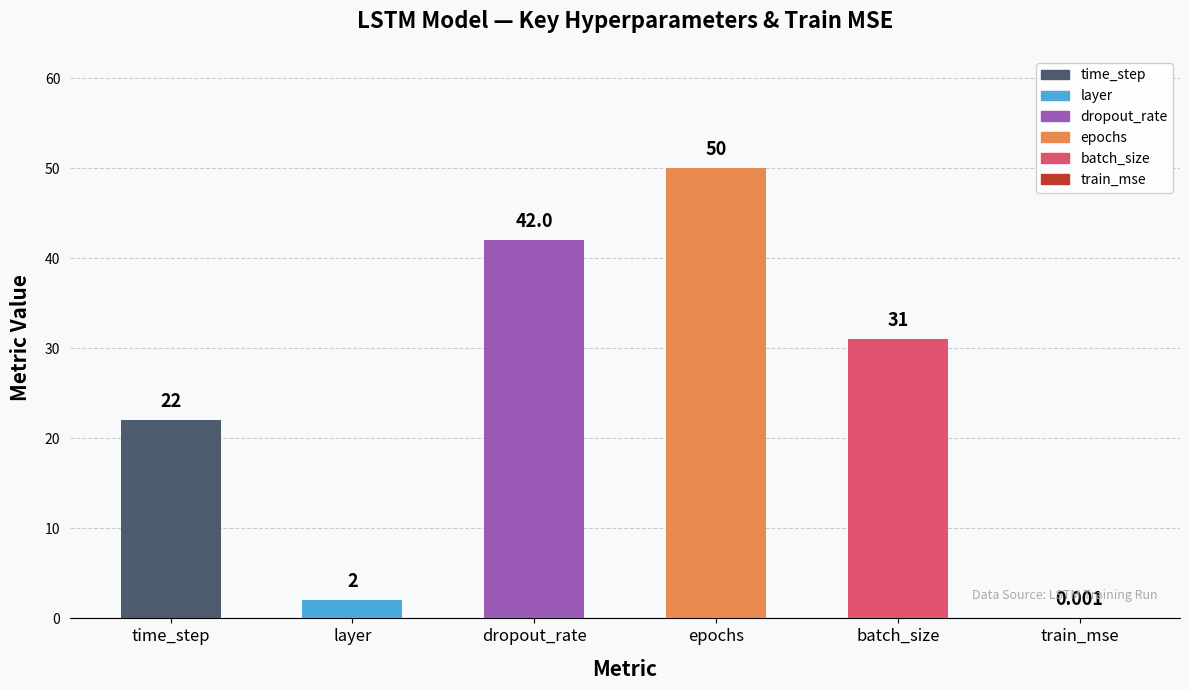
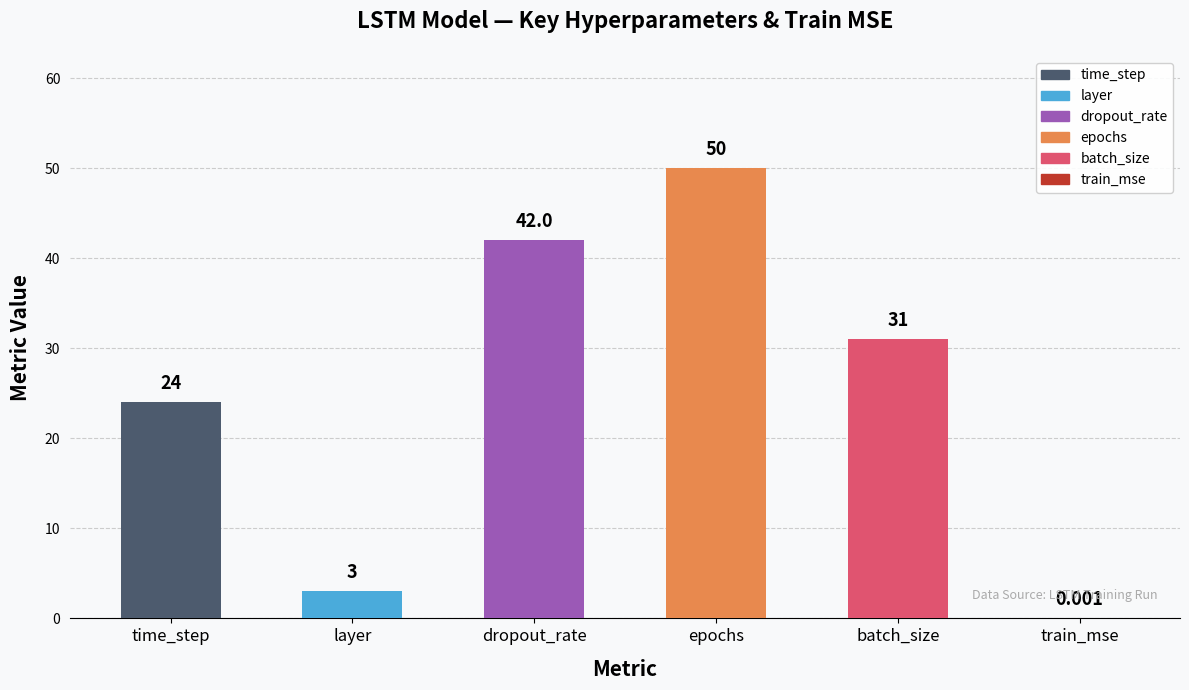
  {
-   "time_step": 22,
-   "layer": 2,
+   "time_step": 24,
+   "layer": 3,
    "dropout_rate": 42.0,
    "epochs": 50,
    "batch_size": 31
  }
